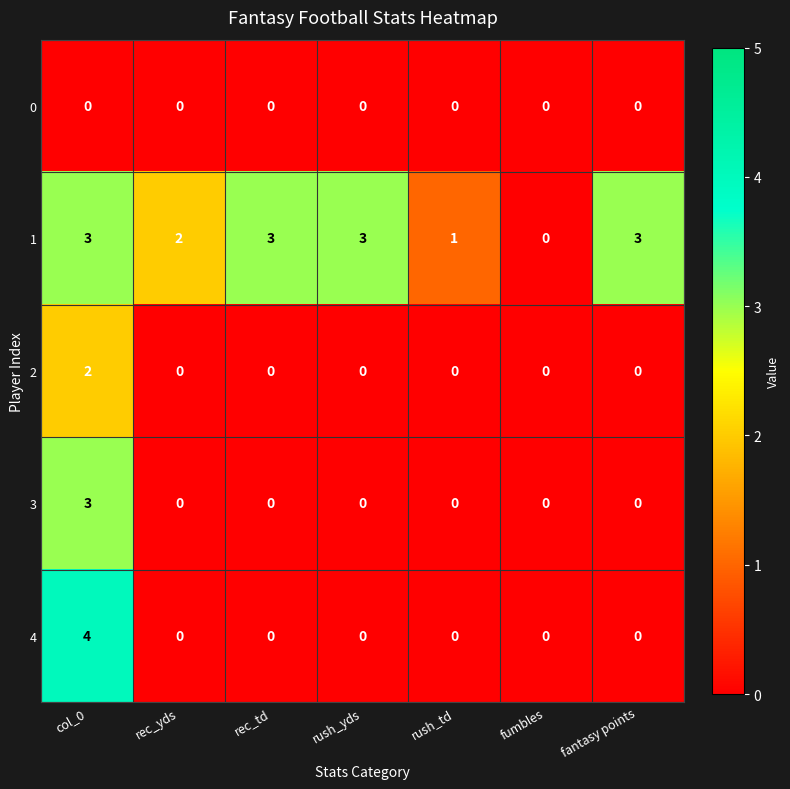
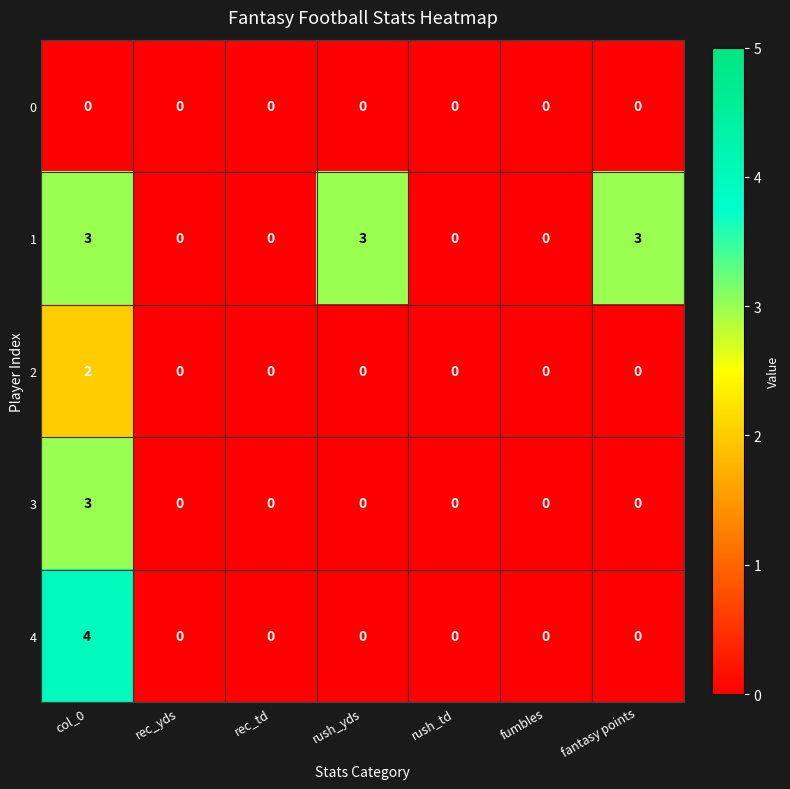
  {
    "0": {
      "col_0": 0,
      "rec_yds": 0,
      "rec_td": 0,
      "rush_yds": 0,
      "rush_td": 0,
      "fumbles": 0,
      "fantasy points": 0
    },
    "1": {
      "col_0": 3,
-     "rec_yds": 2,
-     "rec_td": 3,
+     "rec_yds": 0,
+     "rec_td": 0,
      "rush_yds": 3,
-     "rush_td": 1,
+     "rush_td": 0,
      "fumbles": 0,
      "fantasy points": 3
    },
    "2": {
      "col_0": 2,
      "rec_yds": 0,
      "rec_td": 0,
      "rush_yds": 0,
      "rush_td": 0,
      "fumbles": 0,
      "fantasy points": 0
    },
    "3": {
      "col_0": 3,
      "rec_yds": 0,
      "rec_td": 0,
      "rush_yds": 0,
      "rush_td": 0,
      "fumbles": 0,
      "fantasy points": 0
    },
    "4": {
      "col_0": 4,
      "rec_yds": 0,
      "rec_td": 0,
      "rush_yds": 0,
      "rush_td": 0,
      "fumbles": 0,
      "fantasy points": 0
    }
  }
